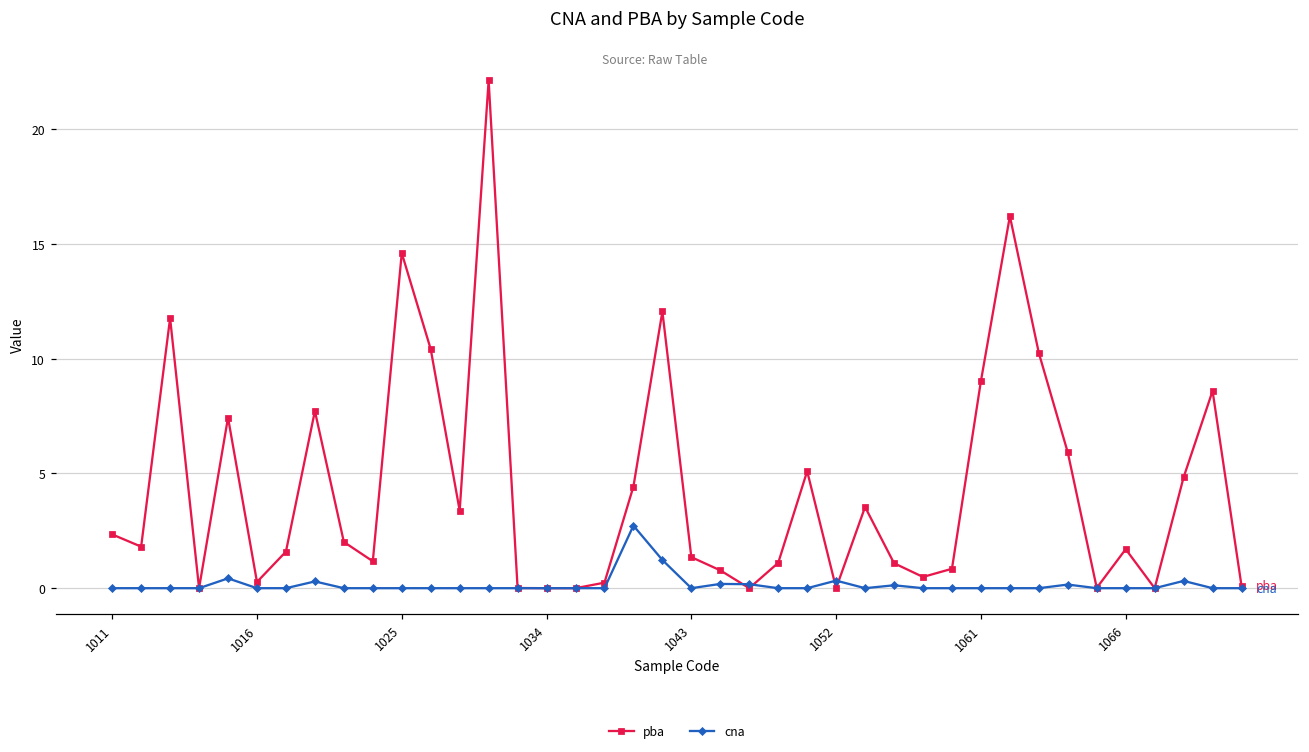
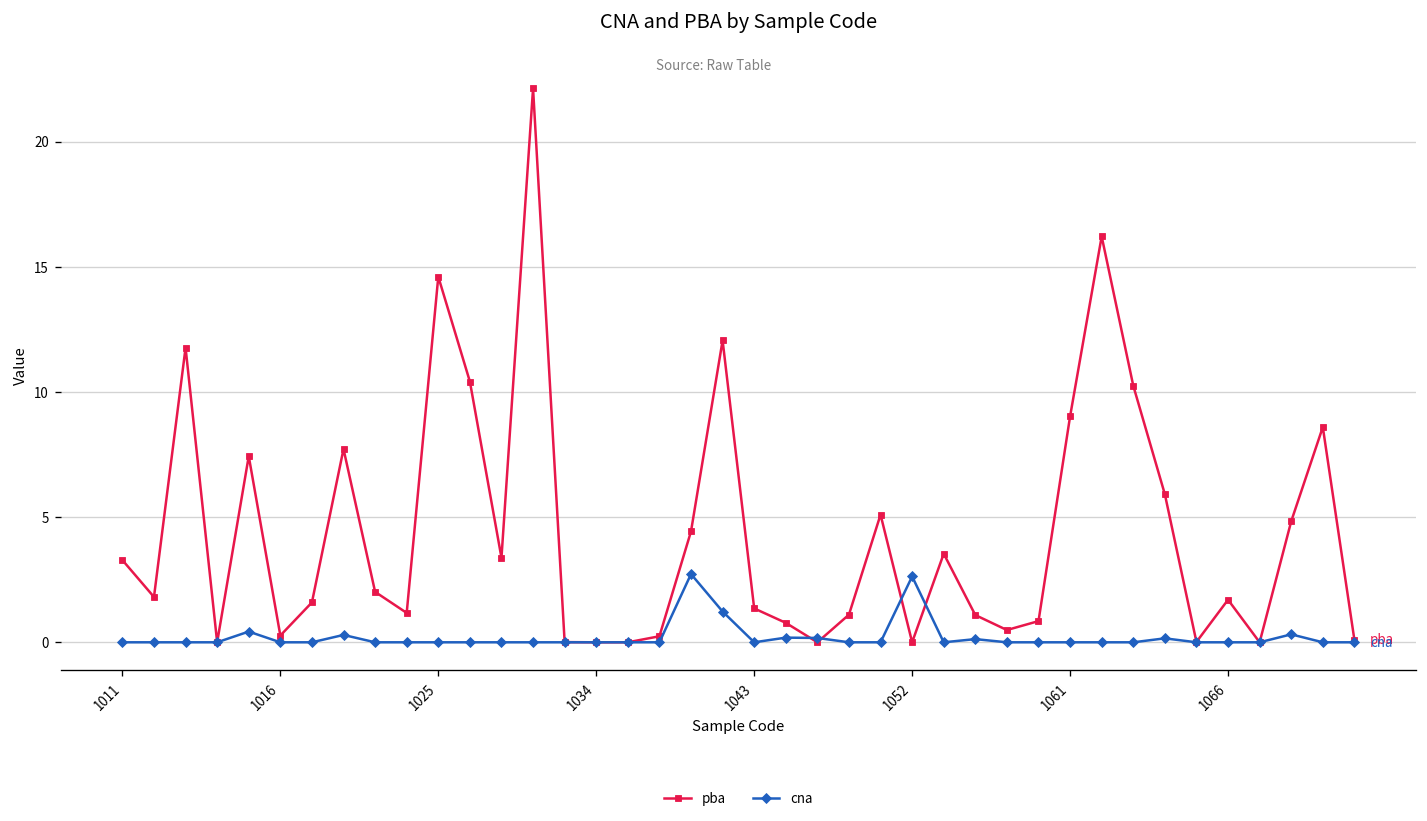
  {
    "pba": {
-     "1011": 2.3,
+     "1011": 3.3,
      "1016": 0.3,
      "1025": 14.6,
      "1043": 1.4,
      "1052": 0.0,
      "1061": 9.0,
      "1066": 1.7
    },
    "cna": {
      "1011": 0.0,
      "1016": 0.0,
      "1025": 0.0,
      "1043": 0.0,
-     "1052": 0.3,
+     "1052": 2.6,
      "1061": 0.0,
      "1066": 0.0
    }
  }
